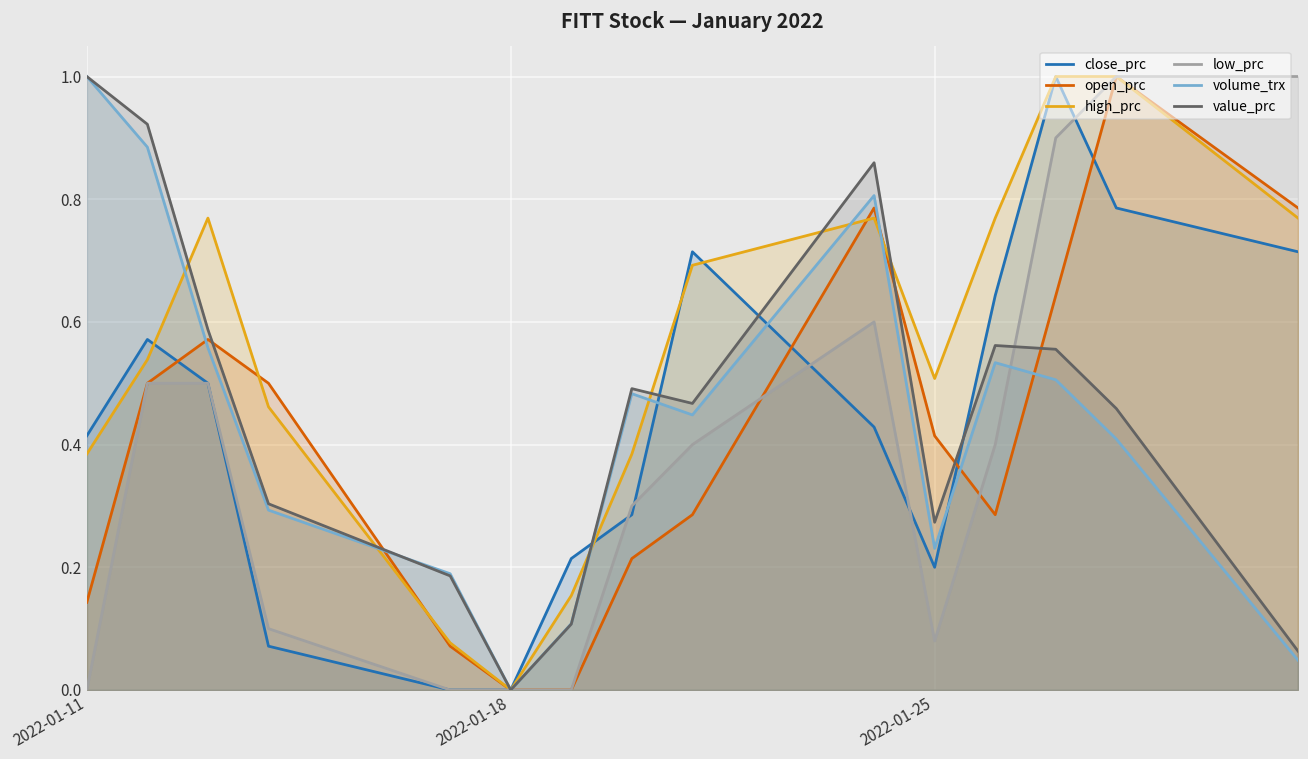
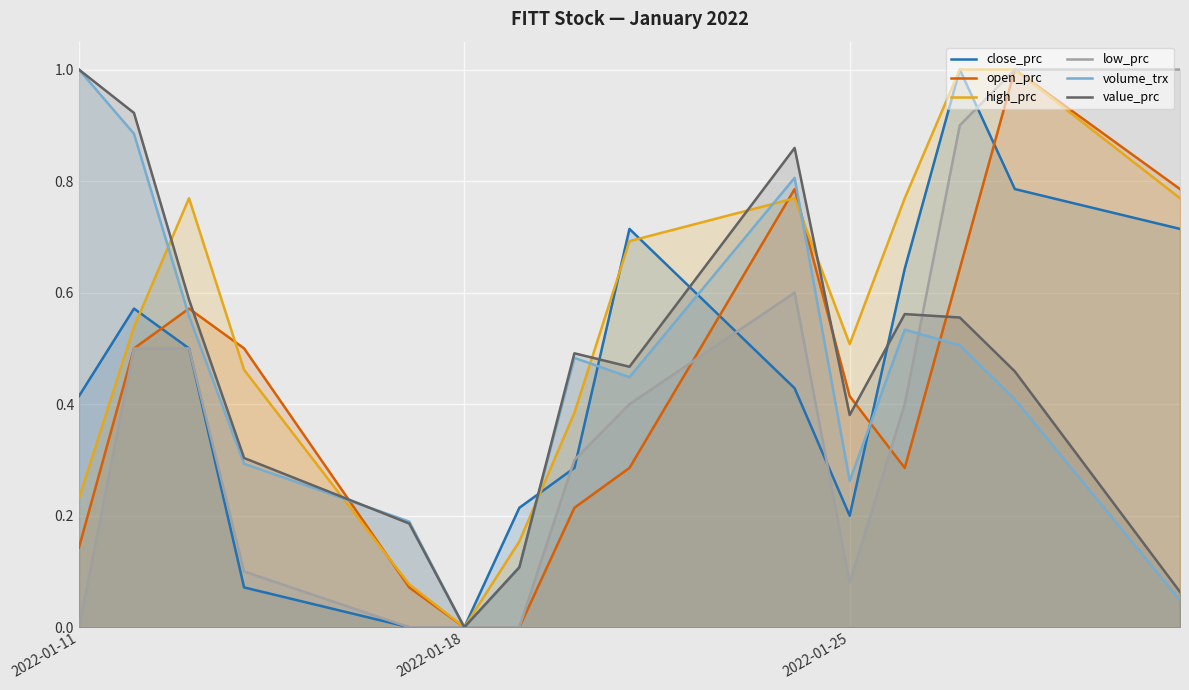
  {
    "close_prc": {
      "2022-01-11": 0.41,
      "2022-01-25": 0.20
    },
    "open_prc": {
      "2022-01-11": 0.14,
      "2022-01-25": 0.41
    },
    "high_prc": {
-     "2022-01-11": 0.38,
+     "2022-01-11": 0.23,
      "2022-01-25": 0.51
    },
    "low_prc": {
      "2022-01-11": 0.00,
      "2022-01-25": 0.08
    },
    "volume_trx": {
-     "2022-01-25": 0.23
+     "2022-01-25": 0.26
    },
    "value_prc": {
-     "2022-01-25": 0.27
+     "2022-01-25": 0.38
    }
  }
